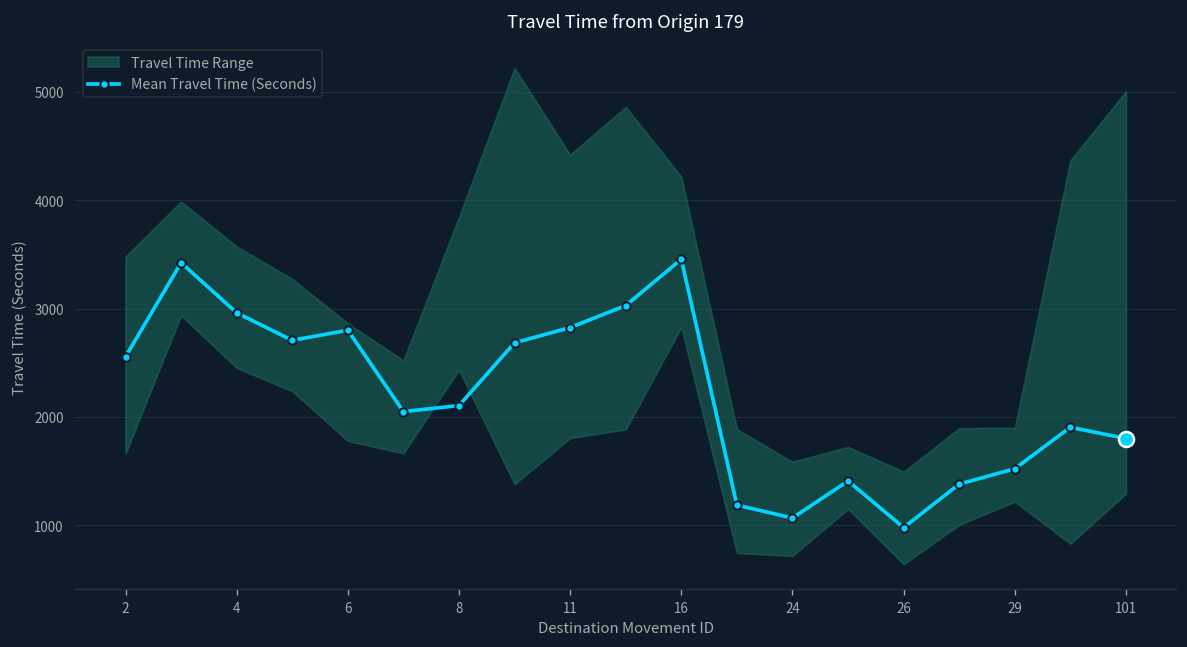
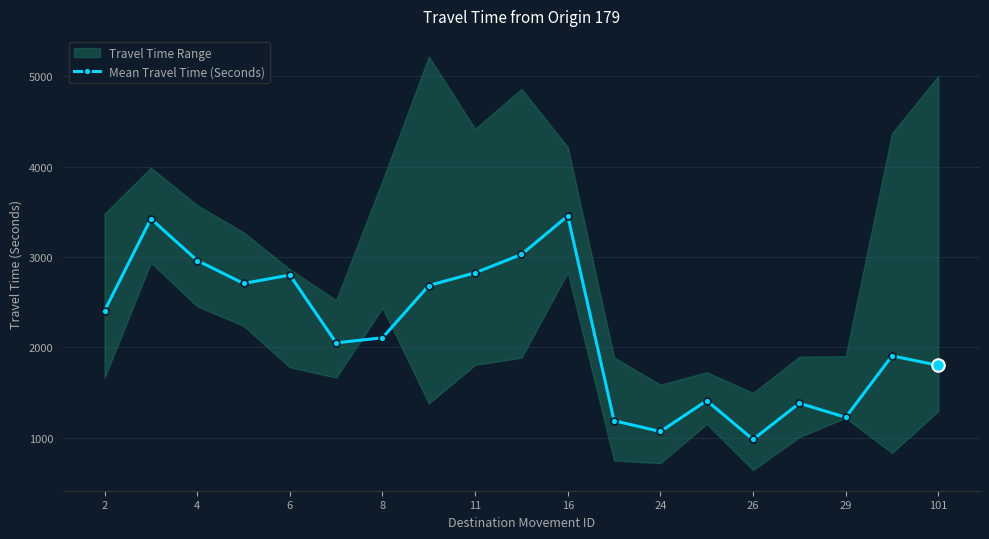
  {
    "Mean Travel Time (Seconds)": {
-     "2": 2600,
+     "2": 2400,
      "4": 3000,
      "6": 2800,
      "8": 2100,
      "16": 3500,
      "24": 1100,
      "26": 1000,
-     "29": 1500
+     "29": 1200
    }
  }
